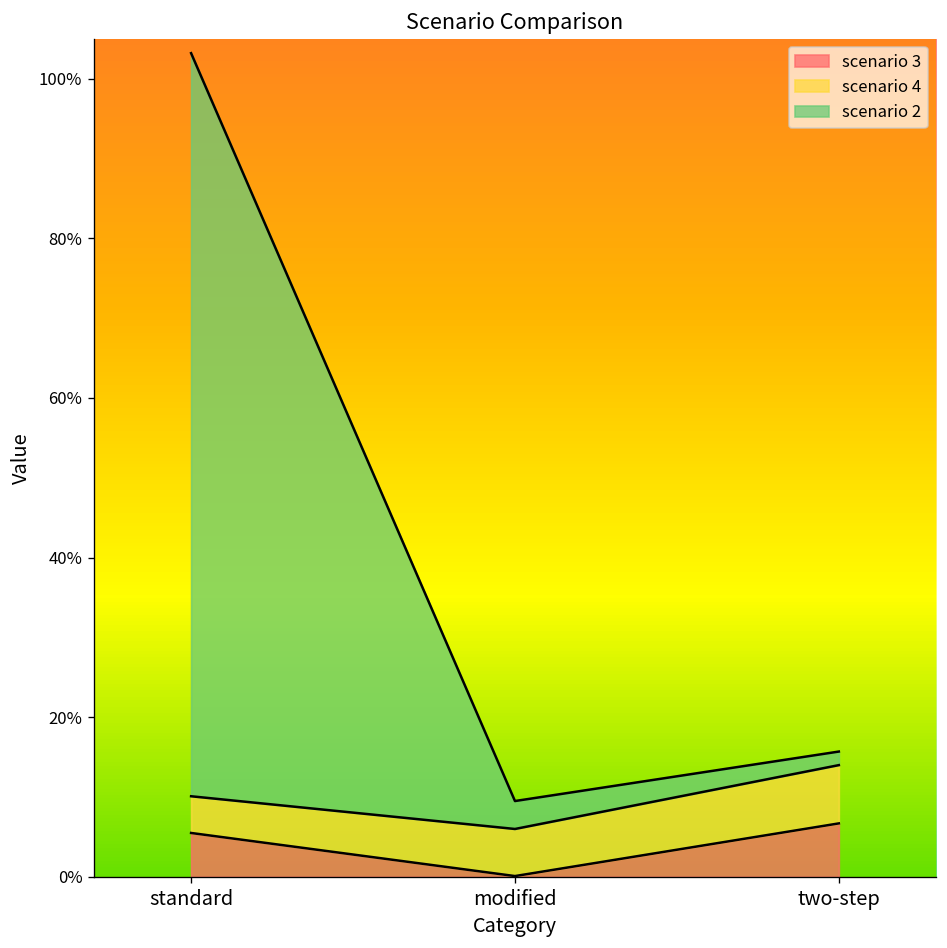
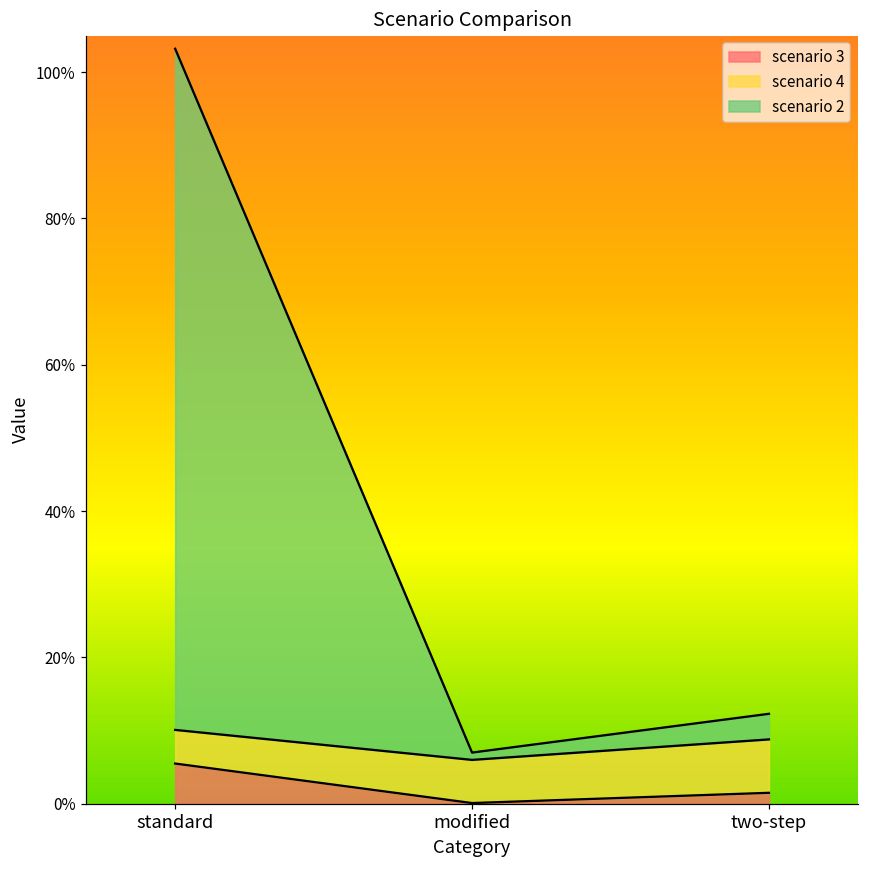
  {
    "scenario 3": {
      "standard": "6%",
      "modified": "0%",
-     "two-step": "7%"
+     "two-step": "2%"
    },
    "scenario 4": {
      "standard": "5%",
      "modified": "6%",
      "two-step": "7%"
    },
    "scenario 2": {
      "standard": "93%",
-     "modified": "4%",
-     "two-step": "2%"
+     "modified": "1%",
+     "two-step": "4%"
    }
  }
